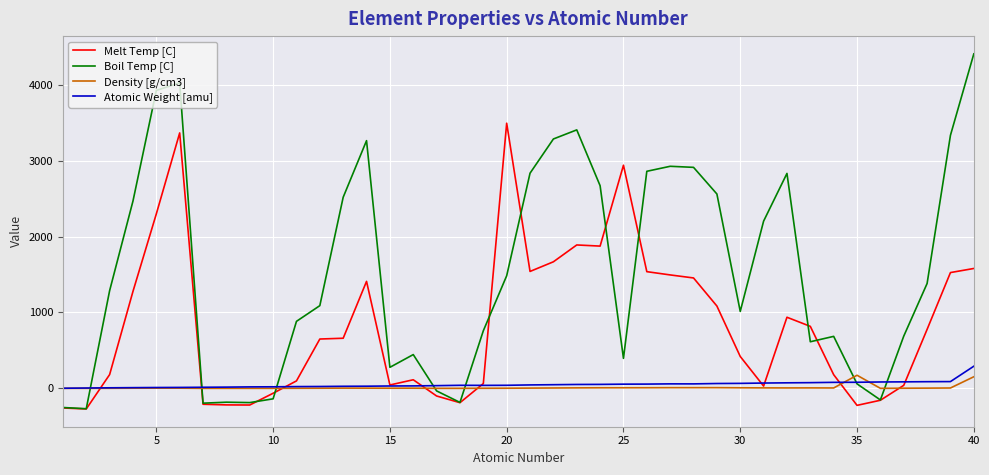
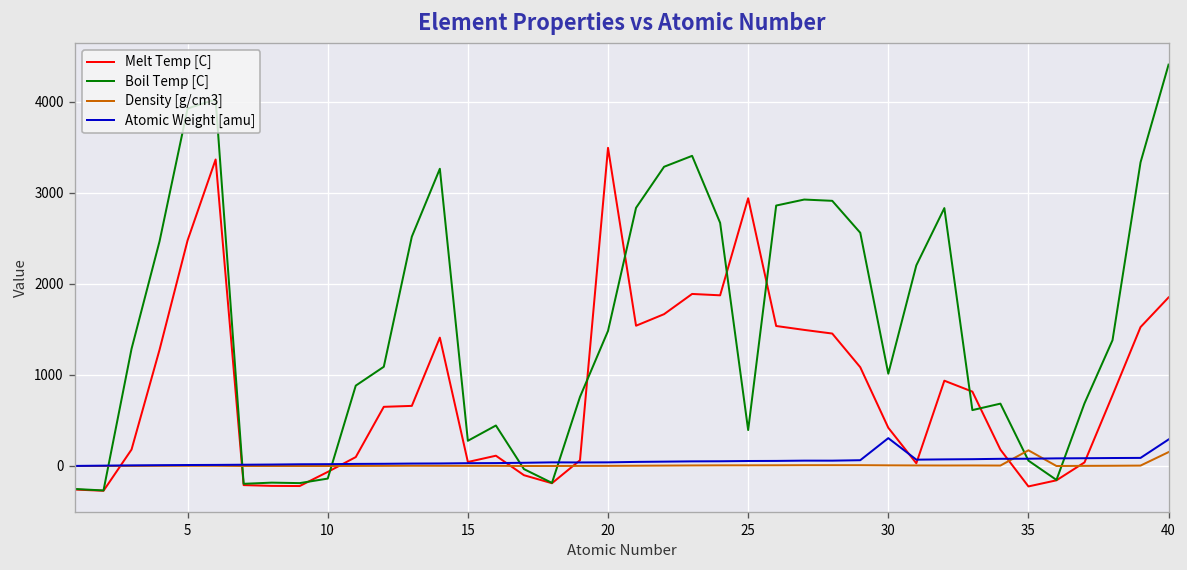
  {
    "Melt Temp [C]": {
-     "5": 2300,
+     "5": 2500,
      "10": -100,
      "20": 3500,
      "25": 2900,
      "30": 400,
      "35": -200,
-     "40": 1600
+     "40": 1900
    },
    "Boil Temp [C]": {
      "10": -100,
      "15": 300,
      "20": 1500,
      "25": 400,
      "30": 1000,
      "40": 4400
    },
    "Density [g/cm3]": {
      "20": 0,
      "25": 0,
      "30": 0,
      "35": 200,
      "40": 200
    },
    "Atomic Weight [amu]": {
      "20": 0,
      "25": 100,
-     "30": 100,
+     "30": 300,
      "40": 300
    }
  }
